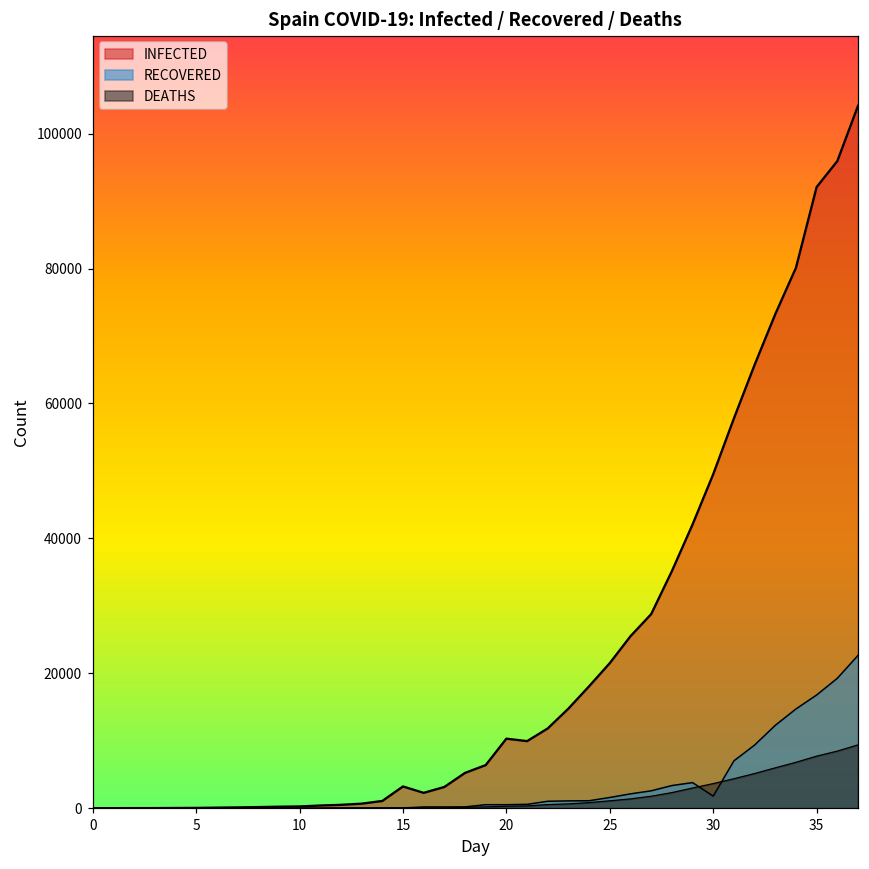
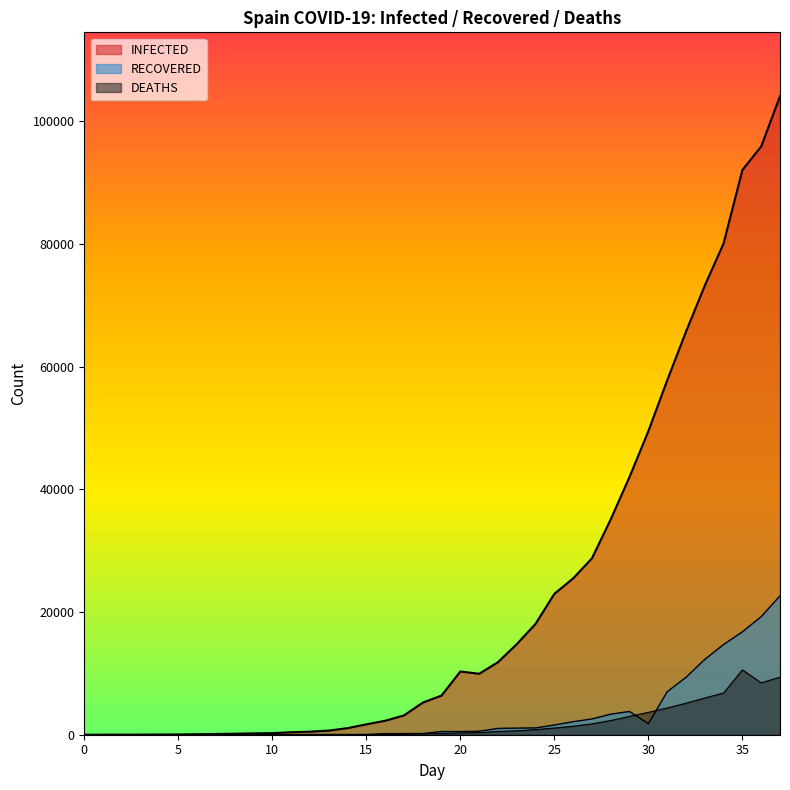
  {
    "INFECTED": {
-     "15": 3000,
+     "15": 2000,
      "20": 10000,
-     "25": 22000,
+     "25": 23000,
      "30": 50000,
      "35": 92000
    },
    "RECOVERED": {
      "25": 2000,
      "30": 2000,
      "35": 17000
    },
    "DEATHS": {
      "25": 1000,
      "30": 4000,
-     "35": 8000
+     "35": 11000
    }
  }
